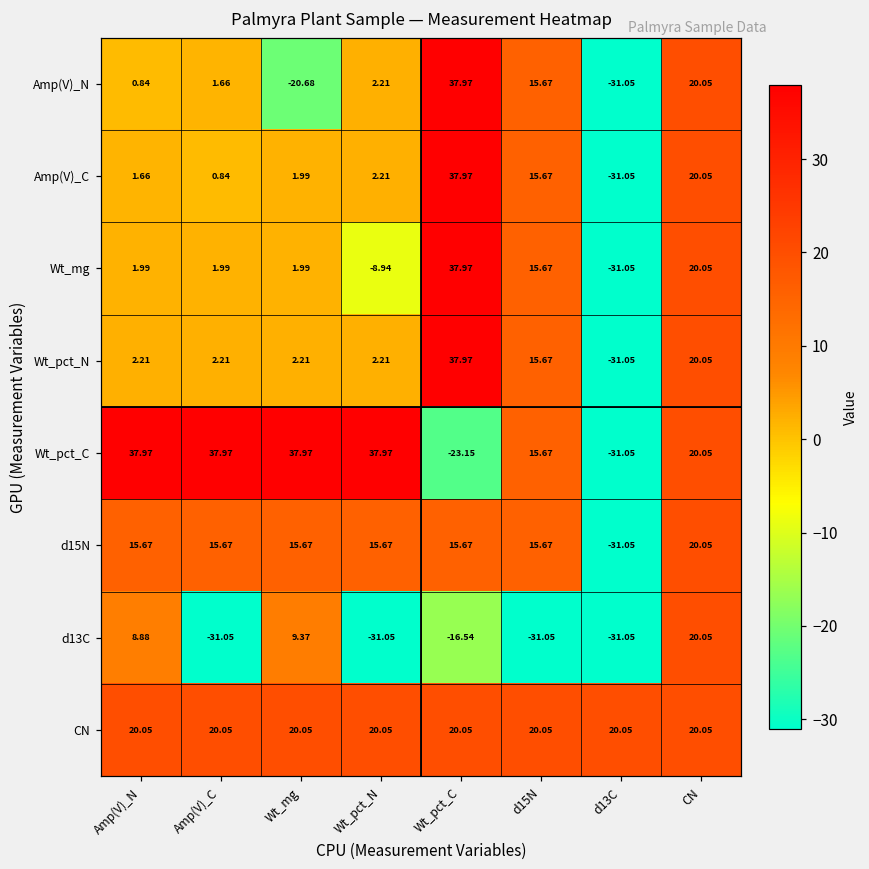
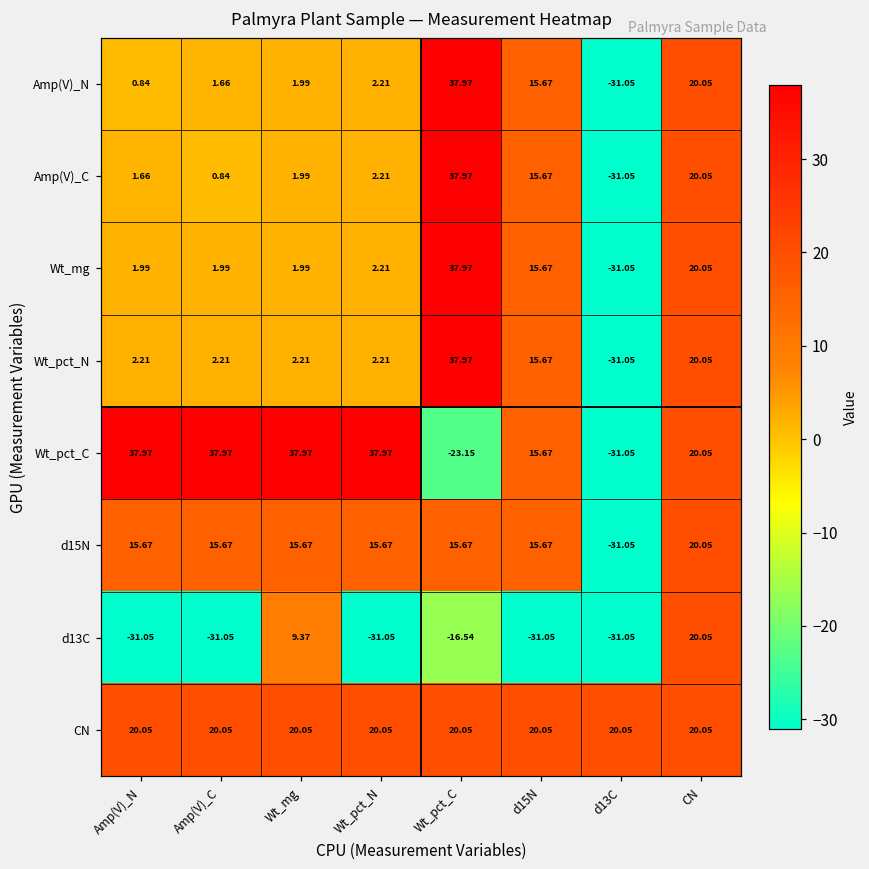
  {
    "Amp(V)_N": {
      "Amp(V)_N": 0.84,
      "Amp(V)_C": 1.66,
-     "Wt_mg": -20.68,
+     "Wt_mg": 1.99,
      "Wt_pct_N": 2.21,
      "Wt_pct_C": 37.97,
      "d15N": 15.67,
      "d13C": -31.05,
      "CN": 20.05
    },
    "Amp(V)_C": {
      "Amp(V)_N": 1.66,
      "Amp(V)_C": 0.84,
      "Wt_mg": 1.99,
      "Wt_pct_N": 2.21,
      "Wt_pct_C": 37.97,
      "d15N": 15.67,
      "d13C": -31.05,
      "CN": 20.05
    },
    "Wt_mg": {
      "Amp(V)_N": 1.99,
      "Amp(V)_C": 1.99,
      "Wt_mg": 1.99,
-     "Wt_pct_N": -8.94,
+     "Wt_pct_N": 2.21,
      "Wt_pct_C": 37.97,
      "d15N": 15.67,
      "d13C": -31.05,
      "CN": 20.05
    },
    "Wt_pct_N": {
      "Amp(V)_N": 2.21,
      "Amp(V)_C": 2.21,
      "Wt_mg": 2.21,
      "Wt_pct_N": 2.21,
      "Wt_pct_C": 37.97,
      "d15N": 15.67,
      "d13C": -31.05,
      "CN": 20.05
    },
    "Wt_pct_C": {
      "Amp(V)_N": 37.97,
      "Amp(V)_C": 37.97,
      "Wt_mg": 37.97,
      "Wt_pct_N": 37.97,
      "Wt_pct_C": -23.15,
      "d15N": 15.67,
      "d13C": -31.05,
      "CN": 20.05
    },
    "d15N": {
      "Amp(V)_N": 15.67,
      "Amp(V)_C": 15.67,
      "Wt_mg": 15.67,
      "Wt_pct_N": 15.67,
      "Wt_pct_C": 15.67,
      "d15N": 15.67,
      "d13C": -31.05,
      "CN": 20.05
    },
    "d13C": {
-     "Amp(V)_N": 8.88,
+     "Amp(V)_N": -31.05,
      "Amp(V)_C": -31.05,
      "Wt_mg": 9.37,
      "Wt_pct_N": -31.05,
      "Wt_pct_C": -16.54,
      "d15N": -31.05,
      "d13C": -31.05,
      "CN": 20.05
    },
    "CN": {
      "Amp(V)_N": 20.05,
      "Amp(V)_C": 20.05,
      "Wt_mg": 20.05,
      "Wt_pct_N": 20.05,
      "Wt_pct_C": 20.05,
      "d15N": 20.05,
      "d13C": 20.05,
      "CN": 20.05
    }
  }
